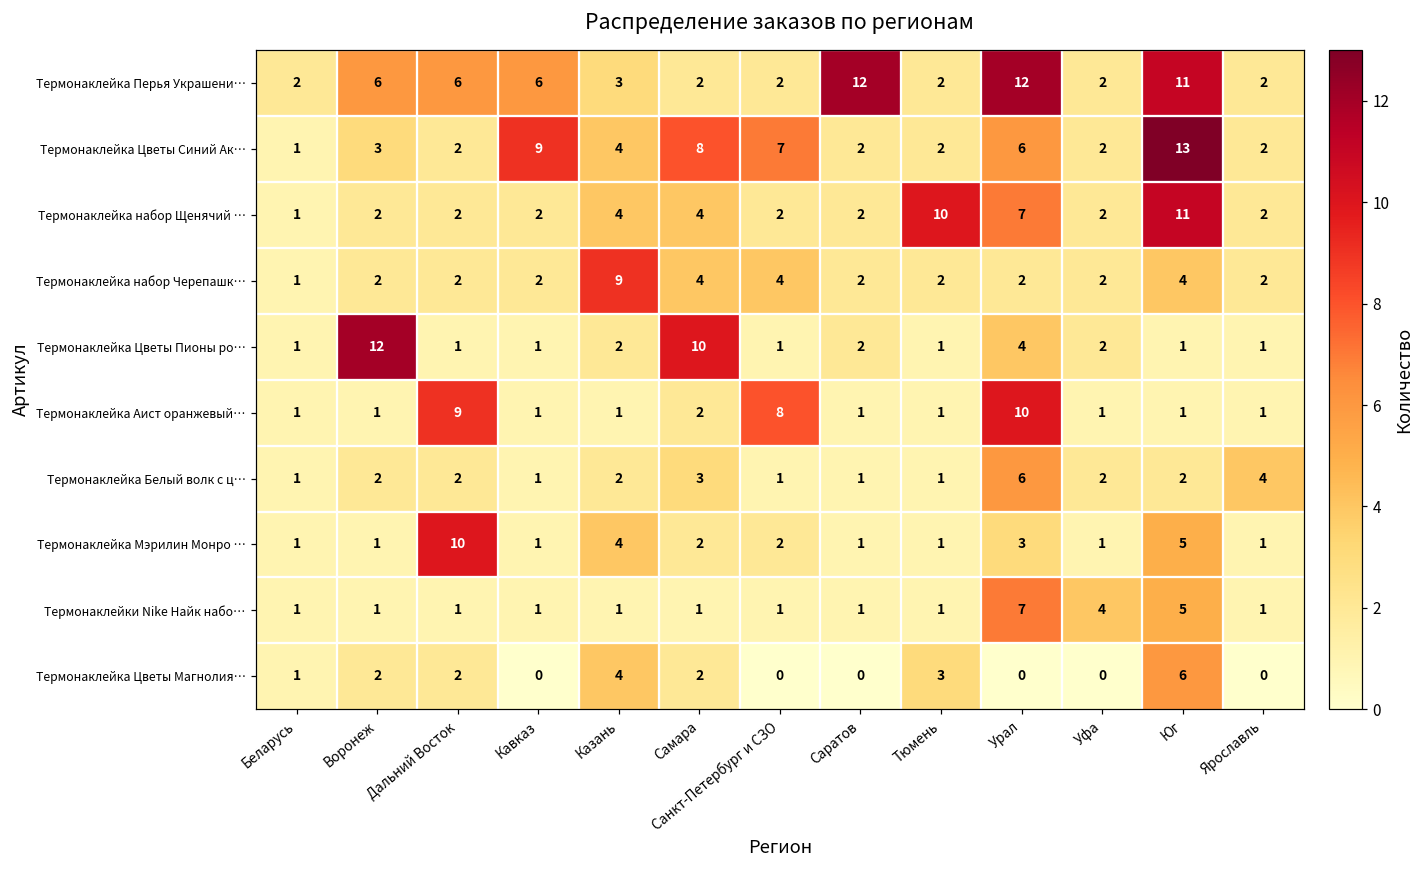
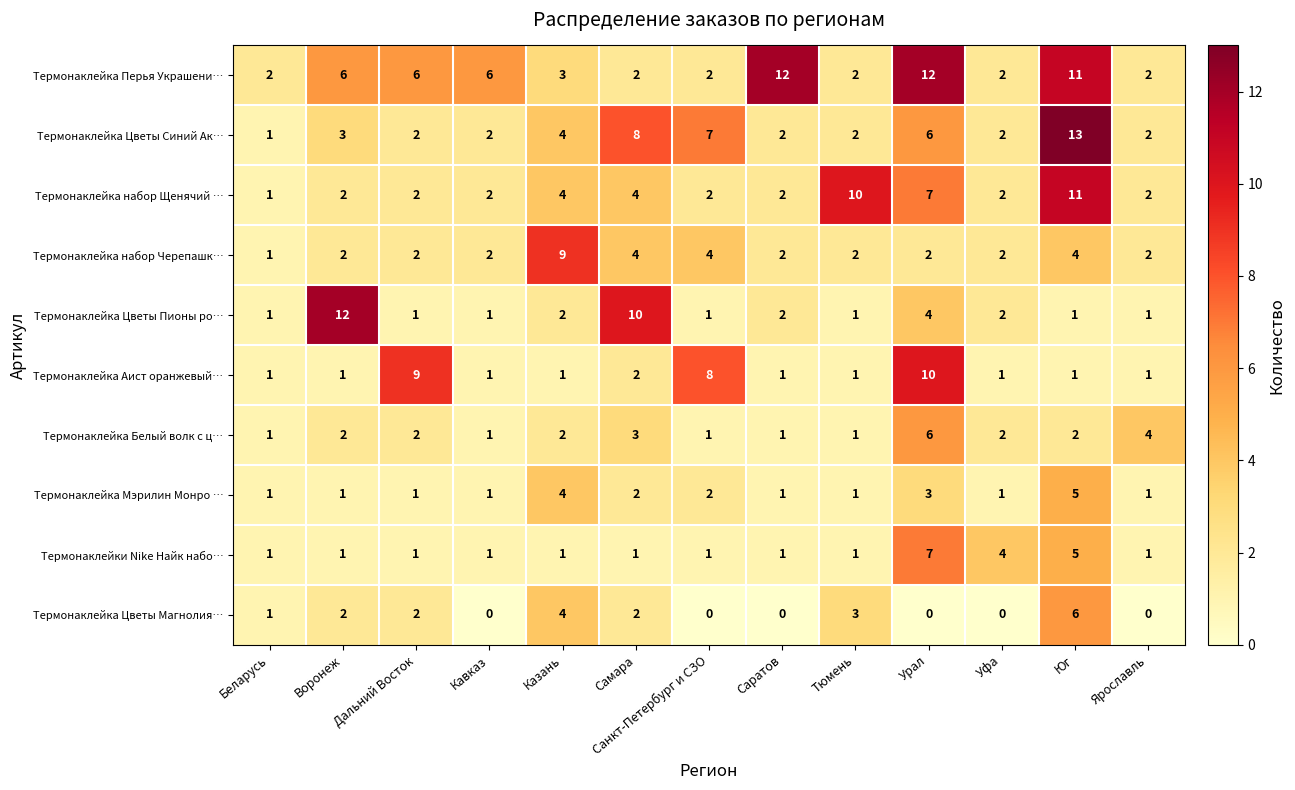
  {
    "Термонаклейка Перья Украшени…": {
      "Беларусь": 2,
      "Воронеж": 6,
      "Дальний Восток": 6,
      "Кавказ": 6,
      "Казань": 3,
      "Самара": 2,
      "Санкт-Петербург и СЗО": 2,
      "Саратов": 12,
      "Тюмень": 2,
      "Урал": 12,
      "Уфа": 2,
      "Юг": 11,
      "Ярославль": 2
    },
    "Термонаклейка Цветы Синий Ак…": {
      "Беларусь": 1,
      "Воронеж": 3,
      "Дальний Восток": 2,
-     "Кавказ": 9,
+     "Кавказ": 2,
      "Казань": 4,
      "Самара": 8,
      "Санкт-Петербург и СЗО": 7,
      "Саратов": 2,
      "Тюмень": 2,
      "Урал": 6,
      "Уфа": 2,
      "Юг": 13,
      "Ярославль": 2
    },
    "Термонаклейка набор Щенячий …": {
      "Беларусь": 1,
      "Воронеж": 2,
      "Дальний Восток": 2,
      "Кавказ": 2,
      "Казань": 4,
      "Самара": 4,
      "Санкт-Петербург и СЗО": 2,
      "Саратов": 2,
      "Тюмень": 10,
      "Урал": 7,
      "Уфа": 2,
      "Юг": 11,
      "Ярославль": 2
    },
    "Термонаклейка набор Черепашк…": {
      "Беларусь": 1,
      "Воронеж": 2,
      "Дальний Восток": 2,
      "Кавказ": 2,
      "Казань": 9,
      "Самара": 4,
      "Санкт-Петербург и СЗО": 4,
      "Саратов": 2,
      "Тюмень": 2,
      "Урал": 2,
      "Уфа": 2,
      "Юг": 4,
      "Ярославль": 2
    },
    "Термонаклейка Цветы Пионы ро…": {
      "Беларусь": 1,
      "Воронеж": 12,
      "Дальний Восток": 1,
      "Кавказ": 1,
      "Казань": 2,
      "Самара": 10,
      "Санкт-Петербург и СЗО": 1,
      "Саратов": 2,
      "Тюмень": 1,
      "Урал": 4,
      "Уфа": 2,
      "Юг": 1,
      "Ярославль": 1
    },
    "Термонаклейка Аист оранжевый…": {
      "Беларусь": 1,
      "Воронеж": 1,
      "Дальний Восток": 9,
      "Кавказ": 1,
      "Казань": 1,
      "Самара": 2,
      "Санкт-Петербург и СЗО": 8,
      "Саратов": 1,
      "Тюмень": 1,
      "Урал": 10,
      "Уфа": 1,
      "Юг": 1,
      "Ярославль": 1
    },
    "Термонаклейка Белый волк с ц…": {
      "Беларусь": 1,
      "Воронеж": 2,
      "Дальний Восток": 2,
      "Кавказ": 1,
      "Казань": 2,
      "Самара": 3,
      "Санкт-Петербург и СЗО": 1,
      "Саратов": 1,
      "Тюмень": 1,
      "Урал": 6,
      "Уфа": 2,
      "Юг": 2,
      "Ярославль": 4
    },
    "Термонаклейка Мэрилин Монро …": {
      "Беларусь": 1,
      "Воронеж": 1,
-     "Дальний Восток": 10,
+     "Дальний Восток": 1,
      "Кавказ": 1,
      "Казань": 4,
      "Самара": 2,
      "Санкт-Петербург и СЗО": 2,
      "Саратов": 1,
      "Тюмень": 1,
      "Урал": 3,
      "Уфа": 1,
      "Юг": 5,
      "Ярославль": 1
    },
    "Термонаклейки Nike Найк набо…": {
      "Беларусь": 1,
      "Воронеж": 1,
      "Дальний Восток": 1,
      "Кавказ": 1,
      "Казань": 1,
      "Самара": 1,
      "Санкт-Петербург и СЗО": 1,
      "Саратов": 1,
      "Тюмень": 1,
      "Урал": 7,
      "Уфа": 4,
      "Юг": 5,
      "Ярославль": 1
    },
    "Термонаклейка Цветы Магнолия…": {
      "Беларусь": 1,
      "Воронеж": 2,
      "Дальний Восток": 2,
      "Кавказ": 0,
      "Казань": 4,
      "Самара": 2,
      "Санкт-Петербург и СЗО": 0,
      "Саратов": 0,
      "Тюмень": 3,
      "Урал": 0,
      "Уфа": 0,
      "Юг": 6,
      "Ярославль": 0
    }
  }
